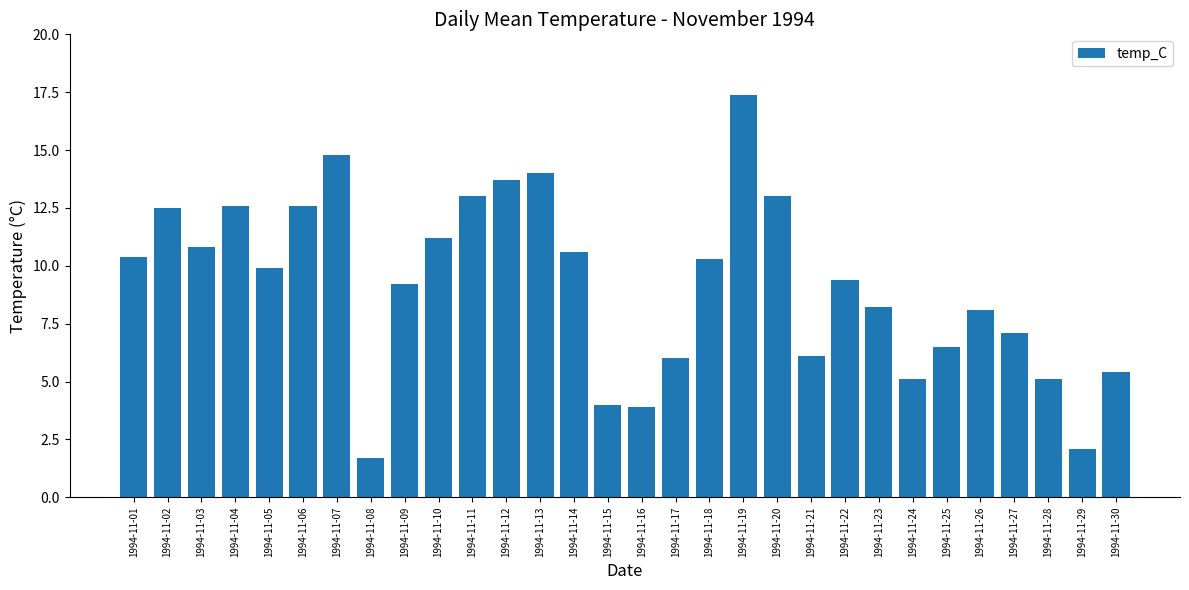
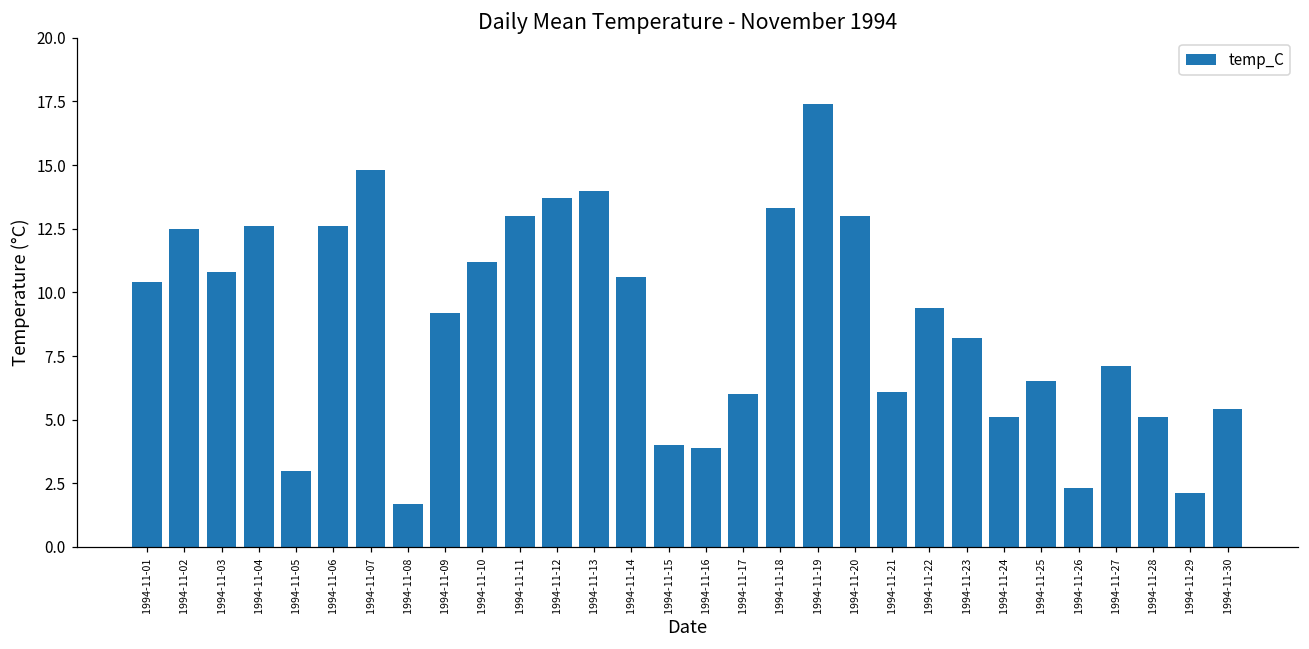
  {
    "1994-11-01": 10.4,
    "1994-11-02": 12.5,
    "1994-11-03": 10.8,
    "1994-11-04": 12.6,
-   "1994-11-05": 9.9,
+   "1994-11-05": 3.0,
    "1994-11-06": 12.6,
    "1994-11-07": 14.8,
    "1994-11-08": 1.7,
    "1994-11-09": 9.2,
    "1994-11-10": 11.2,
    "1994-11-11": 13.0,
    "1994-11-12": 13.7,
    "1994-11-13": 14.0,
    "1994-11-14": 10.6,
    "1994-11-15": 4.0,
    "1994-11-16": 3.9,
    "1994-11-17": 6.0,
-   "1994-11-18": 10.3,
+   "1994-11-18": 13.3,
    "1994-11-19": 17.4,
    "1994-11-20": 13.0,
    "1994-11-21": 6.1,
    "1994-11-22": 9.4,
    "1994-11-23": 8.2,
    "1994-11-24": 5.1,
    "1994-11-25": 6.5,
-   "1994-11-26": 8.1,
+   "1994-11-26": 2.3,
    "1994-11-27": 7.1,
    "1994-11-28": 5.1,
    "1994-11-29": 2.1,
    "1994-11-30": 5.4
  }
